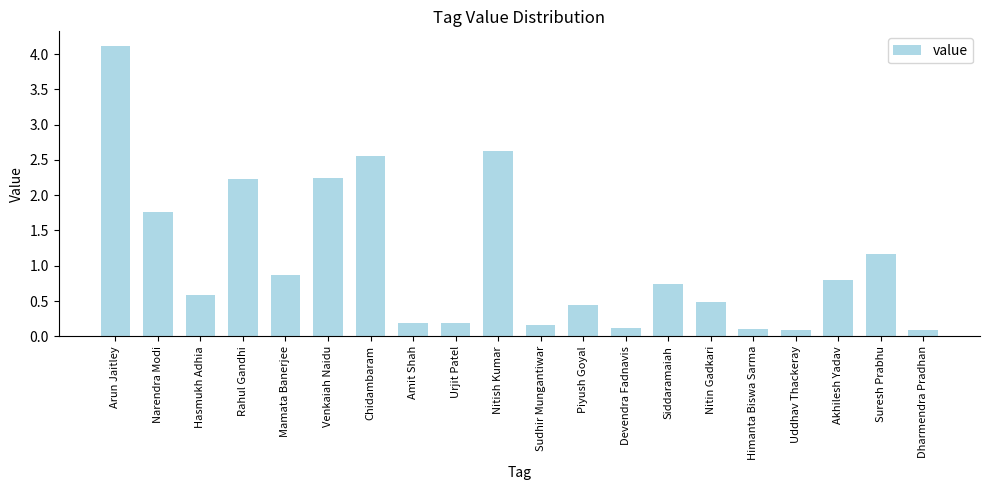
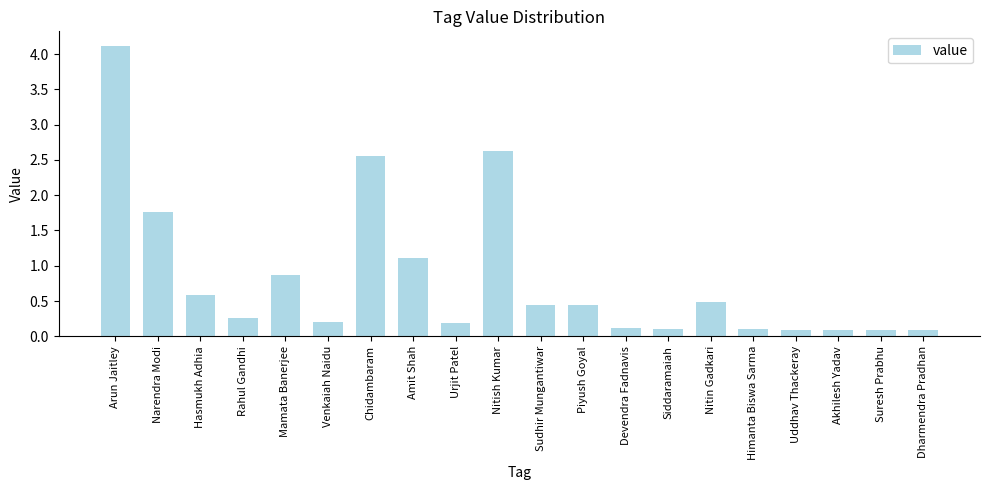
  {
    "Arun Jaitley": 4.1,
    "Narendra Modi": 1.8,
    "Hasmukh Adhia": 0.6,
-   "Rahul Gandhi": 2.2,
+   "Rahul Gandhi": 0.3,
    "Mamata Banerjee": 0.9,
-   "Venkaiah Naidu": 2.2,
+   "Venkaiah Naidu": 0.2,
    "Chidambaram": 2.6,
-   "Amit Shah": 0.2,
+   "Amit Shah": 1.1,
    "Urjit Patel": 0.2,
    "Nitish Kumar": 2.6,
-   "Sudhir Mungantiwar": 0.2,
+   "Sudhir Mungantiwar": 0.4,
    "Piyush Goyal": 0.4,
    "Devendra Fadnavis": 0.1,
-   "Siddaramaiah": 0.7,
+   "Siddaramaiah": 0.1,
    "Nitin Gadkari": 0.5,
    "Himanta Biswa Sarma": 0.1,
    "Uddhav Thackeray": 0.1,
-   "Akhilesh Yadav": 0.8,
-   "Suresh Prabhu": 1.2,
+   "Akhilesh Yadav": 0.1,
+   "Suresh Prabhu": 0.1,
    "Dharmendra Pradhan": 0.1
  }
